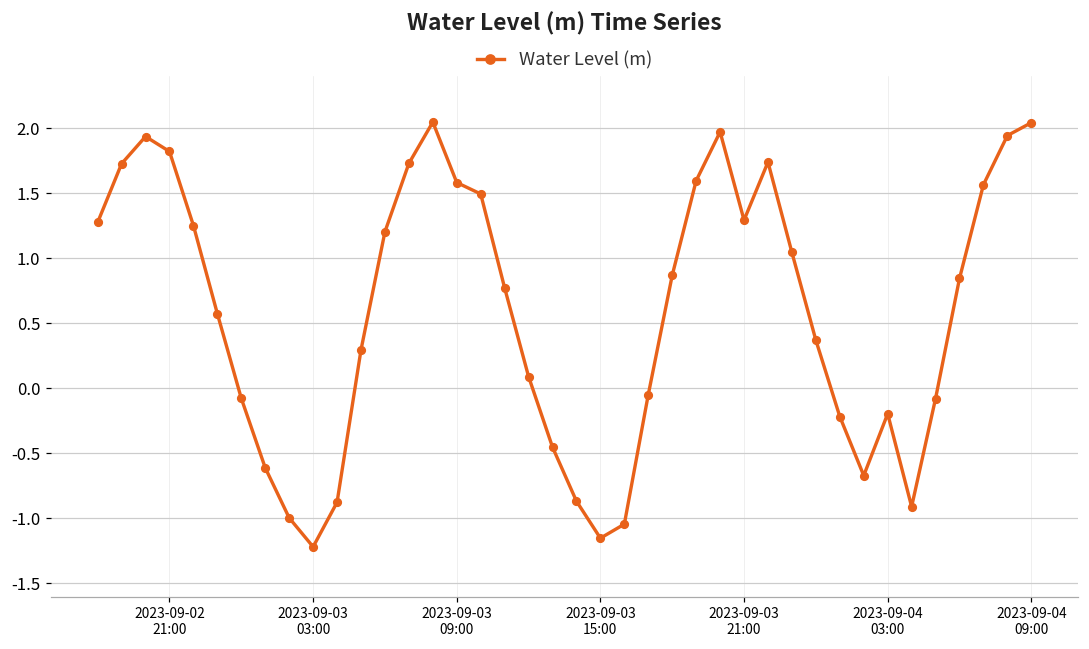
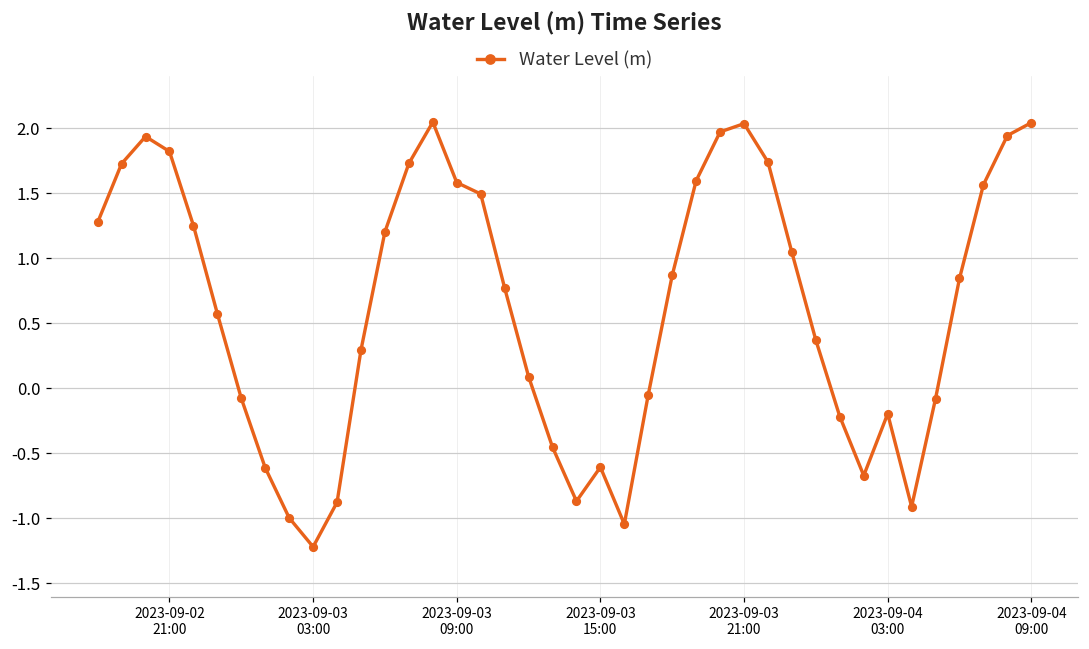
  {
    "2023-09-02 21:00": 1.82,
    "2023-09-03 03:00": -1.22,
    "2023-09-03 09:00": 1.58,
-   "2023-09-03 15:00": -1.15,
-   "2023-09-03 21:00": 1.29,
+   "2023-09-03 15:00": -0.61,
+   "2023-09-03 21:00": 2.03,
    "2023-09-04 03:00": -0.20,
    "2023-09-04 09:00": 2.04
  }
